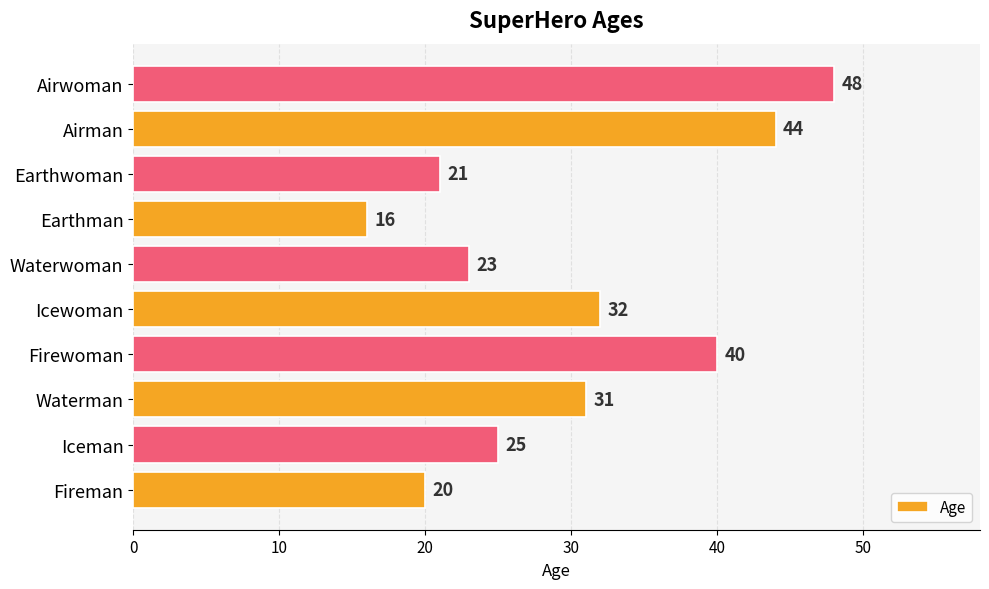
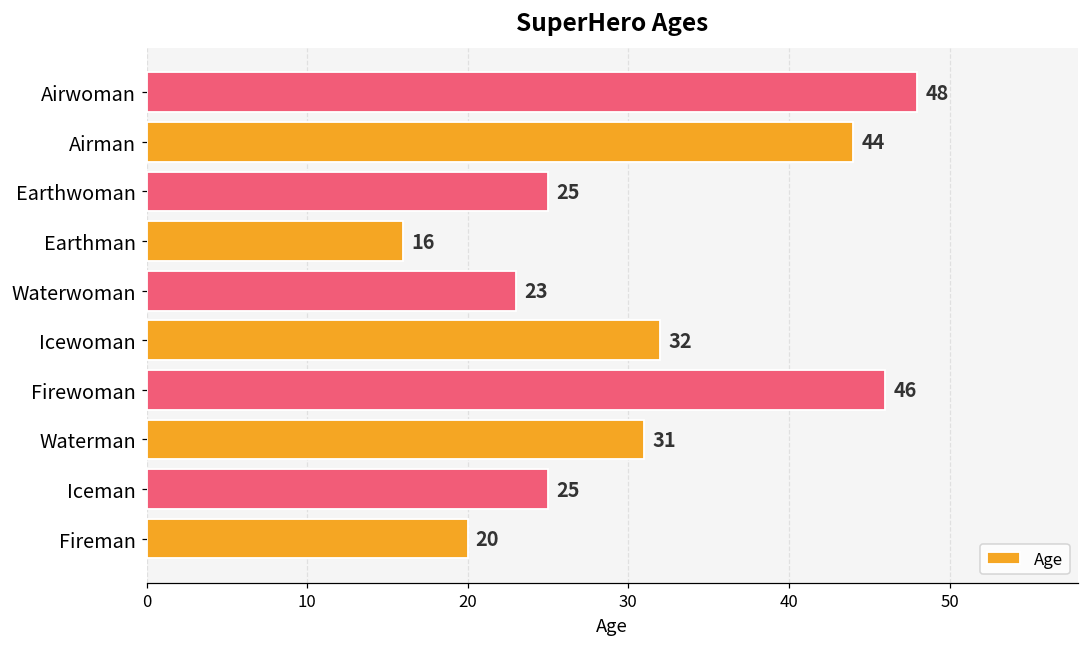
  {
    "Airwoman": 48,
    "Airman": 44,
-   "Earthwoman": 21,
+   "Earthwoman": 25,
    "Earthman": 16,
    "Waterwoman": 23,
    "Icewoman": 32,
-   "Firewoman": 40,
+   "Firewoman": 46,
    "Waterman": 31,
    "Iceman": 25,
    "Fireman": 20
  }
